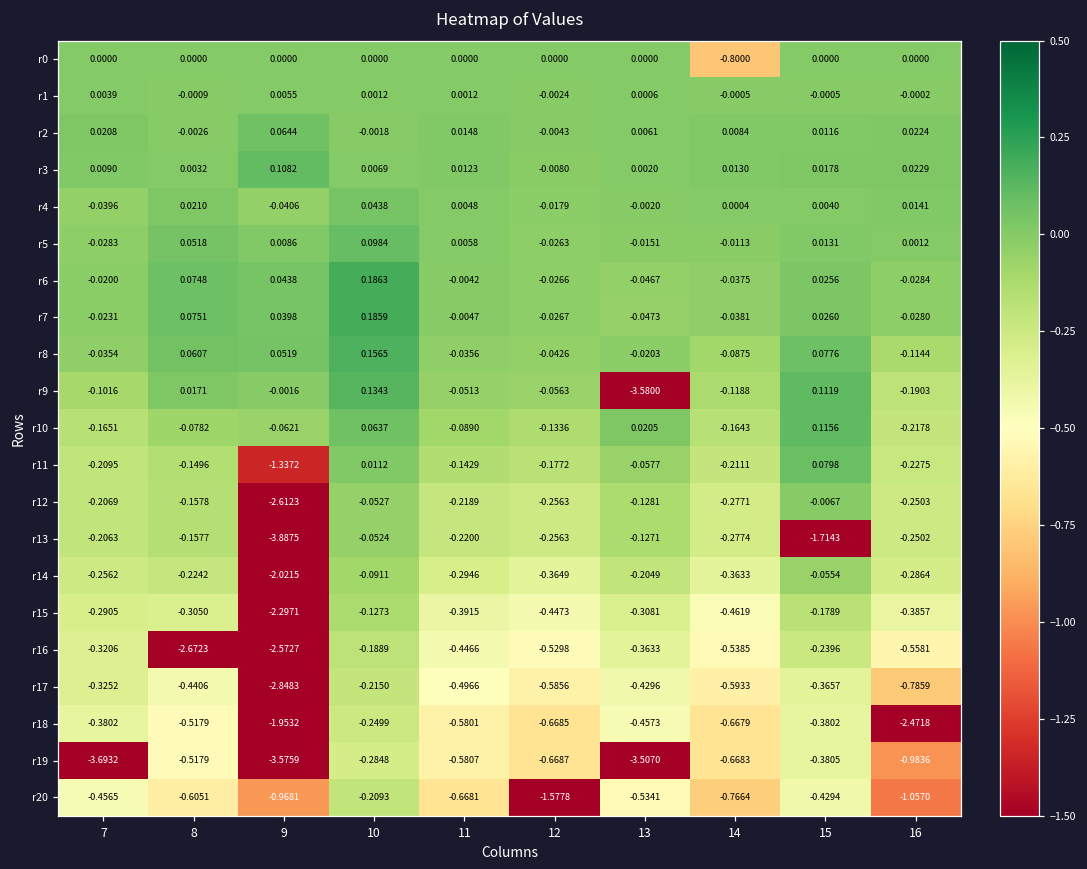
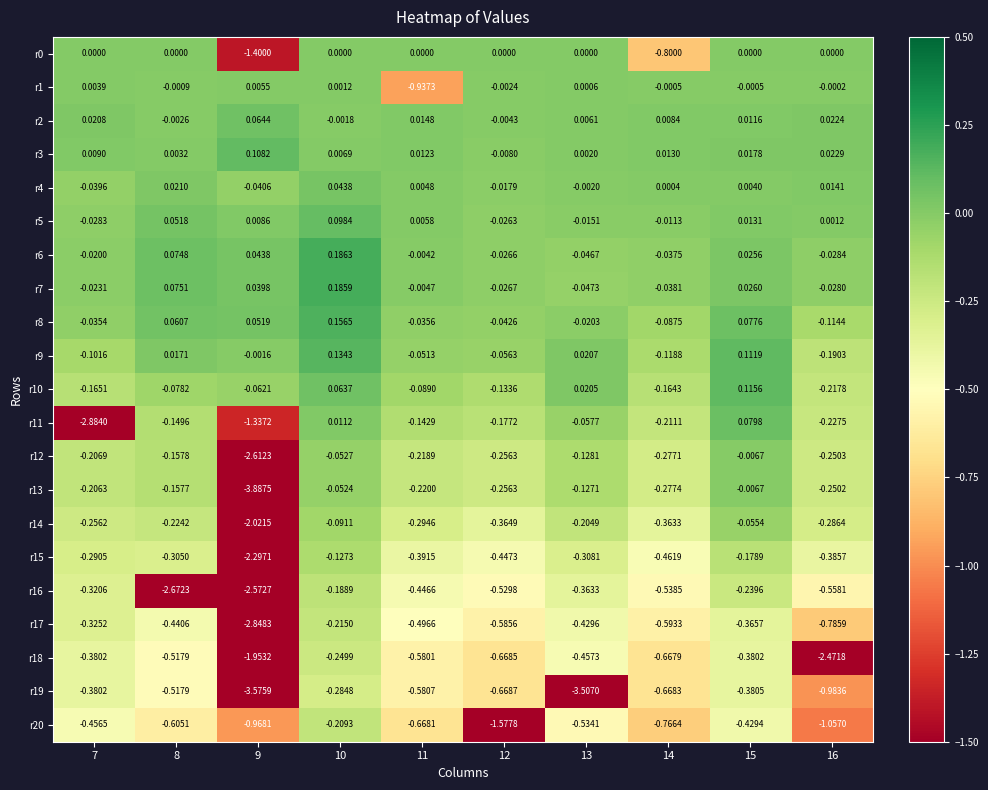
  {
    "r0": {
      "7": 0.0000,
      "8": 0.0000,
-     "9": 0.0000,
+     "9": -1.4000,
      "10": 0.0000,
      "11": 0.0000,
      "12": 0.0000,
      "13": 0.0000,
      "14": -0.8000,
      "15": 0.0000,
      "16": 0.0000
    },
    "r1": {
      "7": 0.0039,
      "8": -0.0009,
      "9": 0.0055,
      "10": 0.0012,
-     "11": 0.0012,
+     "11": -0.9373,
      "12": -0.0024,
      "13": 0.0006,
      "14": -0.0005,
      "15": -0.0005,
      "16": -0.0002
    },
    "r9": {
      "7": -0.1016,
      "8": 0.0171,
      "9": -0.0016,
      "10": 0.1343,
      "11": -0.0513,
      "12": -0.0563,
-     "13": -3.5800,
+     "13": 0.0207,
      "14": -0.1188,
      "15": 0.1119,
      "16": -0.1903
    },
    "r11": {
-     "7": -0.2095,
+     "7": -2.8840,
      "8": -0.1496,
      "9": -1.3372,
      "10": 0.0112,
      "11": -0.1429,
      "12": -0.1772,
      "13": -0.0577,
      "14": -0.2111,
      "15": 0.0798,
      "16": -0.2275
    },
    "r13": {
      "7": -0.2063,
      "8": -0.1577,
      "9": -3.8875,
      "10": -0.0524,
      "11": -0.2200,
      "12": -0.2563,
      "13": -0.1271,
      "14": -0.2774,
-     "15": -1.7143,
+     "15": -0.0067,
      "16": -0.2502
    },
    "r19": {
-     "7": -3.6932,
+     "7": -0.3802,
      "8": -0.5179,
      "9": -3.5759,
      "10": -0.2848,
      "11": -0.5807,
      "12": -0.6687,
      "13": -3.5070,
      "14": -0.6683,
      "15": -0.3805,
      "16": -0.9836
    }
  }
